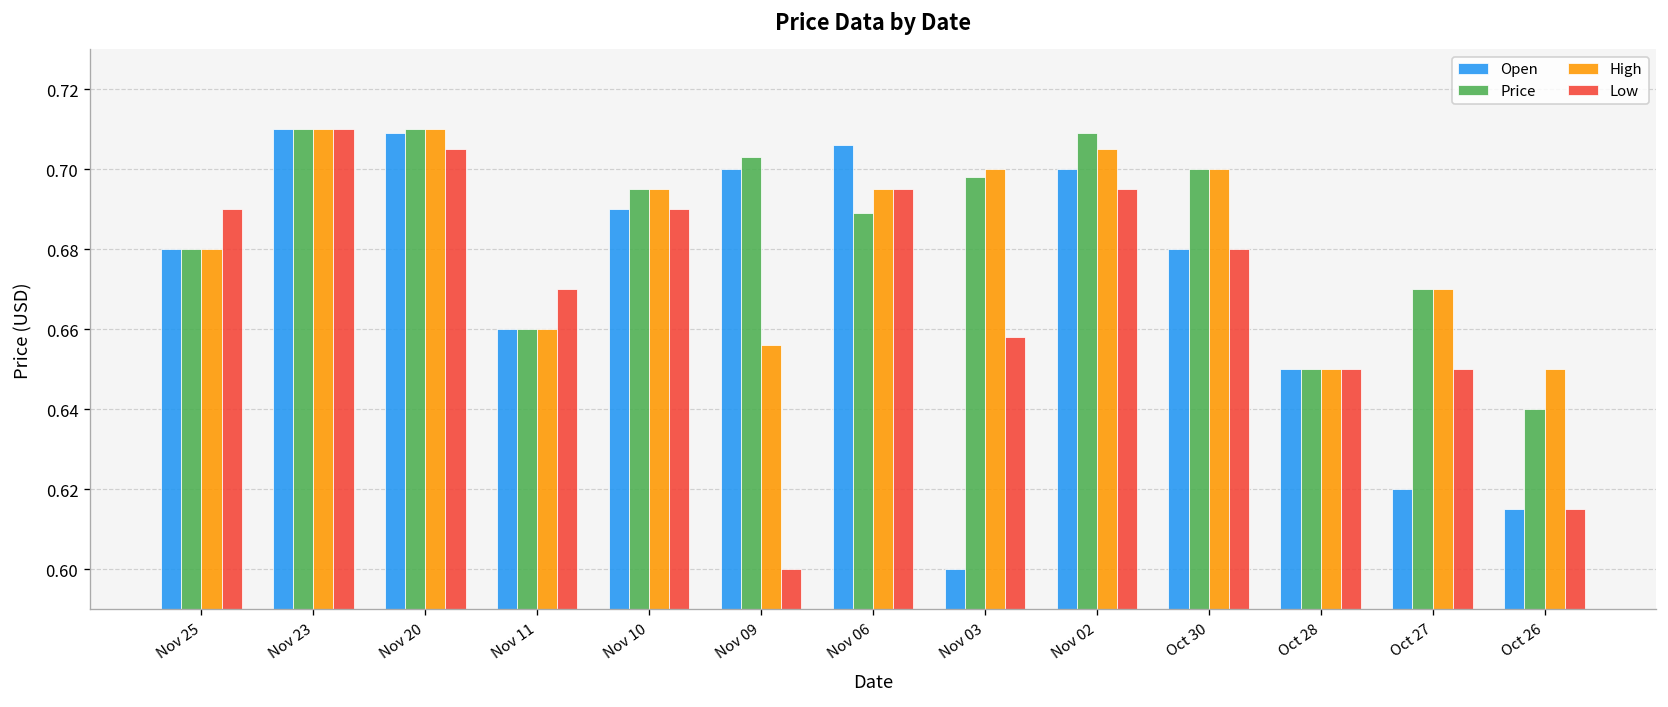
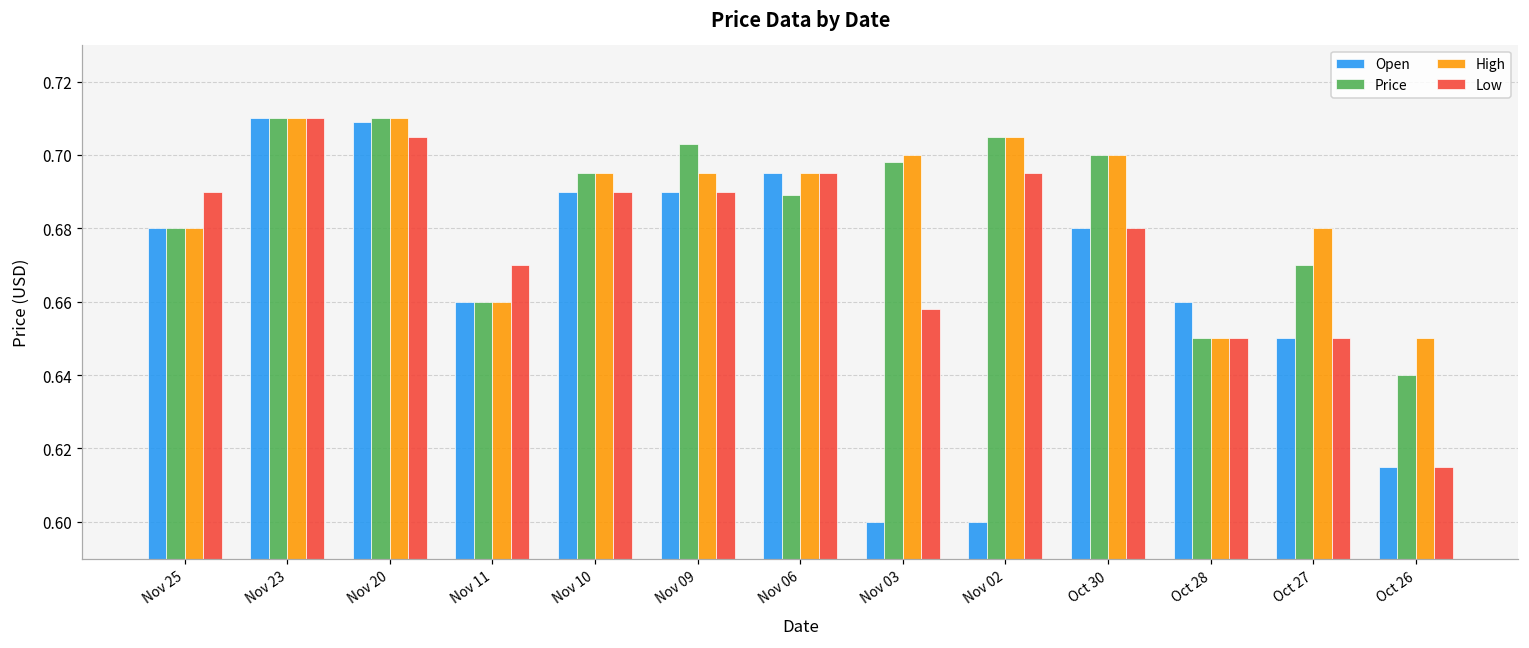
  {
    "Open": {
      "Nov 25": 0.680,
      "Nov 23": 0.710,
      "Nov 20": 0.709,
      "Nov 11": 0.660,
      "Nov 10": 0.690,
-     "Nov 09": 0.70,
-     "Nov 06": 0.706,
+     "Nov 09": 0.69,
+     "Nov 06": 0.695,
      "Nov 03": 0.600,
-     "Nov 02": 0.7,
+     "Nov 02": 0.6,
      "Oct 30": 0.680,
-     "Oct 28": 0.65,
-     "Oct 27": 0.62,
+     "Oct 28": 0.66,
+     "Oct 27": 0.65,
      "Oct 26": 0.615
    },
    "Price": {
      "Nov 25": 0.680,
      "Nov 23": 0.710,
      "Nov 20": 0.710,
      "Nov 11": 0.660,
      "Nov 10": 0.695,
      "Nov 09": 0.703,
      "Nov 06": 0.689,
      "Nov 03": 0.698,
-     "Nov 02": 0.709,
+     "Nov 02": 0.705,
      "Oct 30": 0.700,
      "Oct 28": 0.650,
      "Oct 27": 0.670,
      "Oct 26": 0.640
    },
    "High": {
      "Nov 25": 0.680,
      "Nov 23": 0.710,
      "Nov 20": 0.710,
      "Nov 11": 0.660,
      "Nov 10": 0.695,
-     "Nov 09": 0.656,
+     "Nov 09": 0.695,
      "Nov 06": 0.695,
      "Nov 03": 0.700,
      "Nov 02": 0.705,
      "Oct 30": 0.700,
      "Oct 28": 0.650,
-     "Oct 27": 0.67,
+     "Oct 27": 0.68,
      "Oct 26": 0.650
    },
    "Low": {
      "Nov 25": 0.69,
      "Nov 23": 0.71,
      "Nov 20": 0.705,
      "Nov 11": 0.67,
      "Nov 10": 0.69,
-     "Nov 09": 0.60,
+     "Nov 09": 0.69,
      "Nov 06": 0.695,
      "Nov 03": 0.658,
      "Nov 02": 0.695,
      "Oct 30": 0.68,
      "Oct 28": 0.65,
      "Oct 27": 0.65,
      "Oct 26": 0.615
    }
  }
